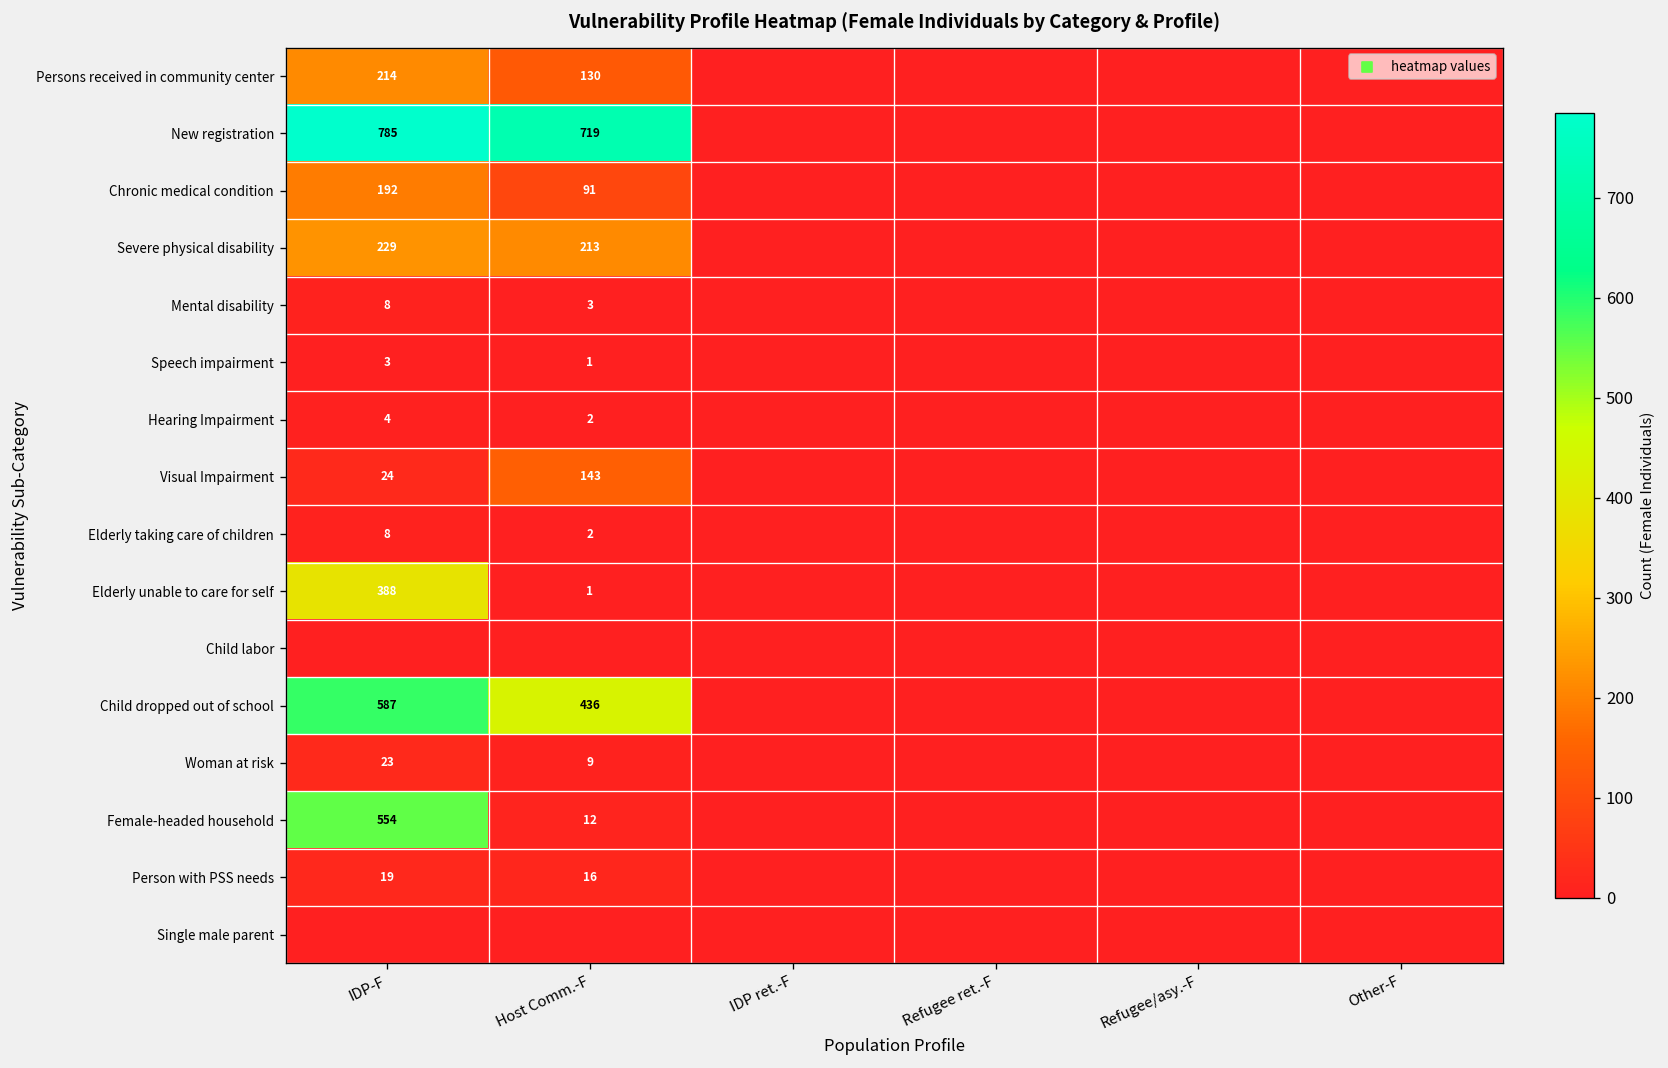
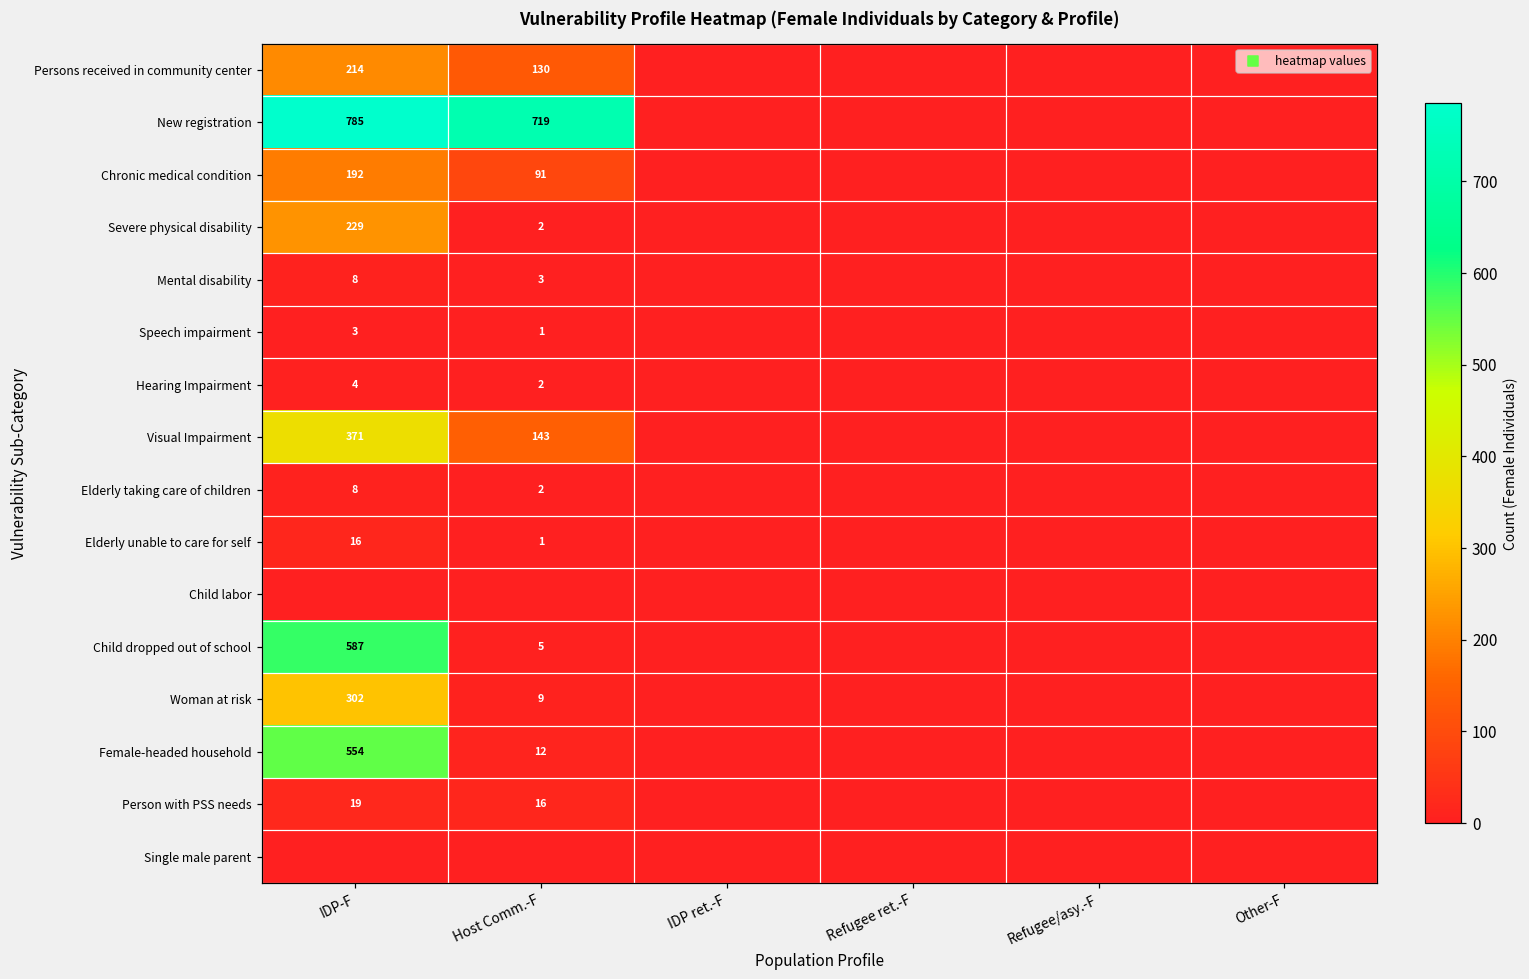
  {
    "Persons received in community center": {
      "IDP-F": 214,
      "Host Comm.-F": 130
    },
    "New registration": {
      "IDP-F": 785,
      "Host Comm.-F": 719
    },
    "Chronic medical condition": {
      "IDP-F": 192,
      "Host Comm.-F": 91
    },
    "Severe physical disability": {
      "IDP-F": 229,
-     "Host Comm.-F": 213
+     "Host Comm.-F": 2
    },
    "Mental disability": {
      "IDP-F": 8,
      "Host Comm.-F": 3
    },
    "Speech impairment": {
      "IDP-F": 3,
      "Host Comm.-F": 1
    },
    "Hearing Impairment": {
      "IDP-F": 4,
      "Host Comm.-F": 2
    },
    "Visual Impairment": {
-     "IDP-F": 24,
+     "IDP-F": 371,
      "Host Comm.-F": 143
    },
    "Elderly taking care of children": {
      "IDP-F": 8,
      "Host Comm.-F": 2
    },
    "Elderly unable to care for self": {
-     "IDP-F": 388,
+     "IDP-F": 16,
      "Host Comm.-F": 1
    },
    "Child dropped out of school": {
      "IDP-F": 587,
-     "Host Comm.-F": 436
+     "Host Comm.-F": 5
    },
    "Woman at risk": {
-     "IDP-F": 23,
+     "IDP-F": 302,
      "Host Comm.-F": 9
    },
    "Female-headed household": {
      "IDP-F": 554,
      "Host Comm.-F": 12
    },
    "Person with PSS needs": {
      "IDP-F": 19,
      "Host Comm.-F": 16
    }
  }
